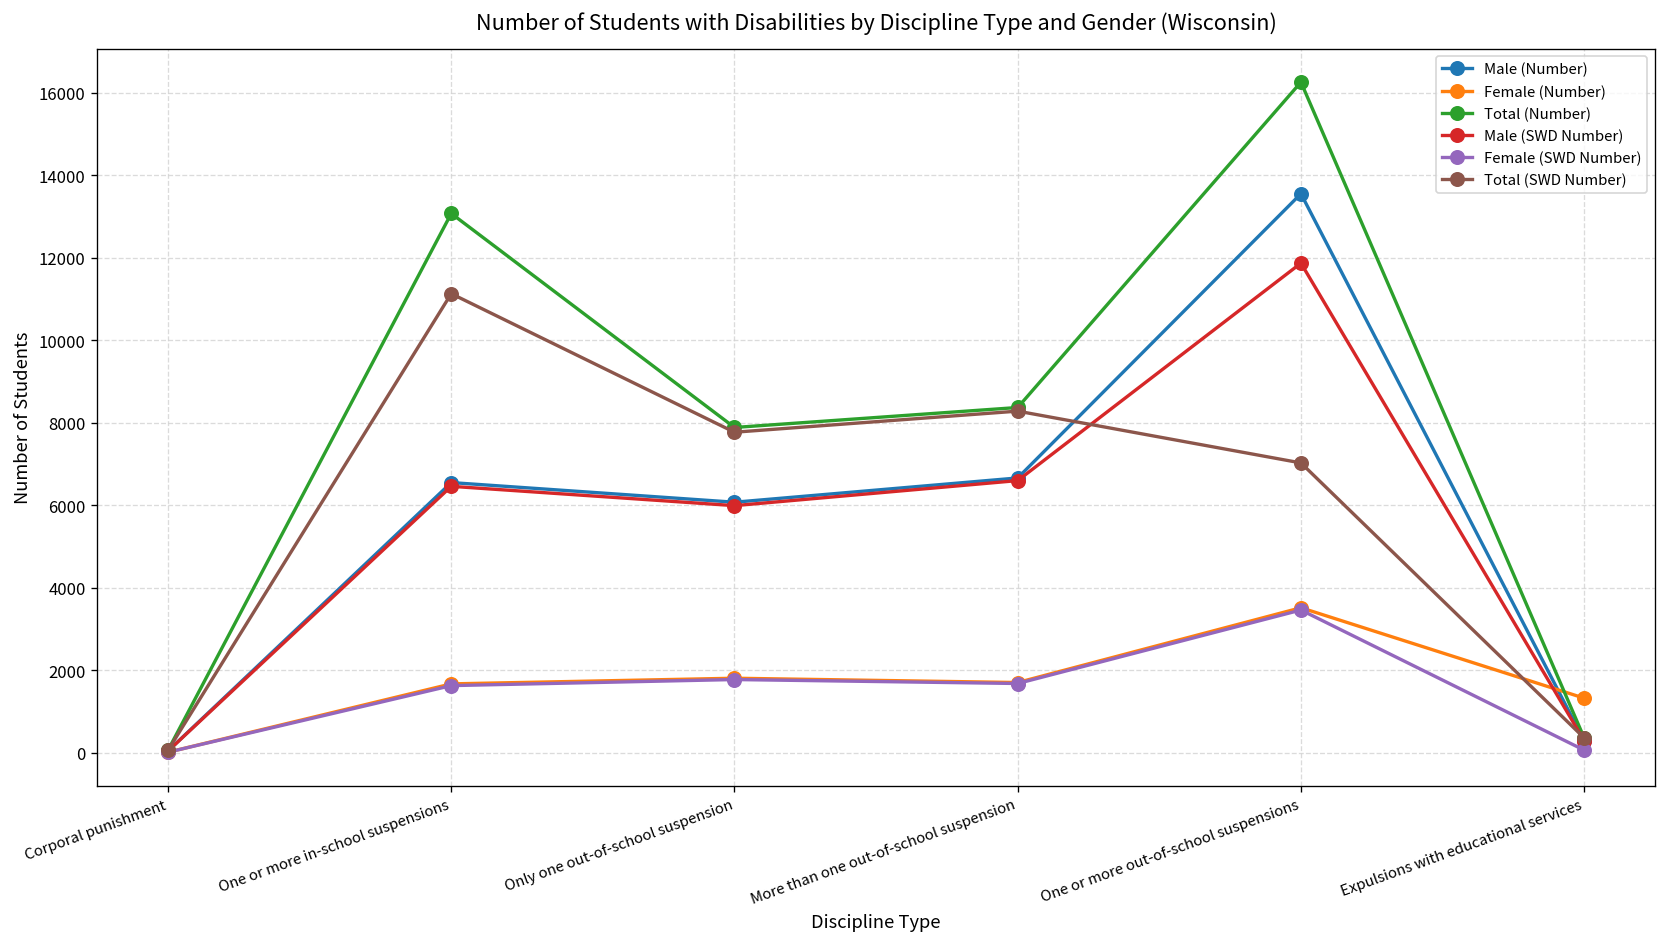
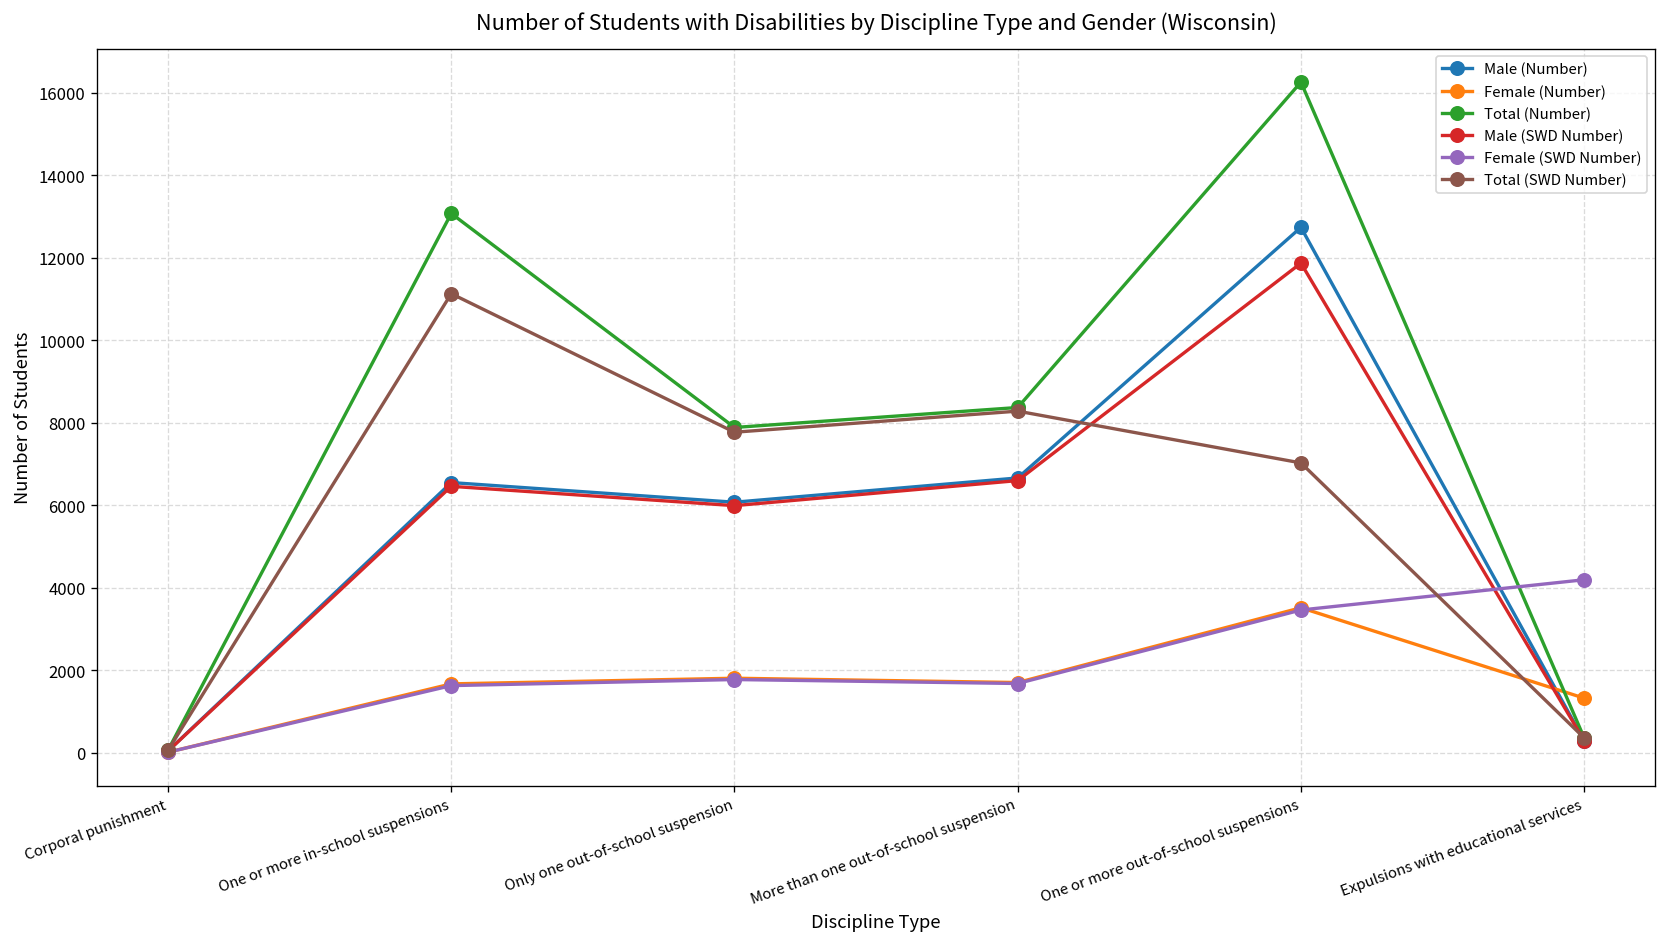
  {
    "Male (Number)": {
      "One or more in-school suspensions": 6600,
      "Only one out-of-school suspension": 6100,
-     "One or more out-of-school suspensions": 13600
+     "One or more out-of-school suspensions": 12700
    },
    "Female (Number)": {
      "Expulsions with educational services": 1300
    },
    "Total (Number)": {
      "One or more in-school suspensions": 13100,
      "Only one out-of-school suspension": 7900,
      "More than one out-of-school suspension": 8400,
      "One or more out-of-school suspensions": 16300
    },
    "Male (SWD Number)": {
      "One or more in-school suspensions": 6500,
      "Only one out-of-school suspension": 6000,
      "One or more out-of-school suspensions": 11900
    },
    "Female (SWD Number)": {
-     "Expulsions with educational services": 100
+     "Expulsions with educational services": 4200
    },
    "Total (SWD Number)": {
      "One or more in-school suspensions": 11100,
      "Only one out-of-school suspension": 7800,
      "More than one out-of-school suspension": 8300,
      "One or more out-of-school suspensions": 7000
    }
  }
